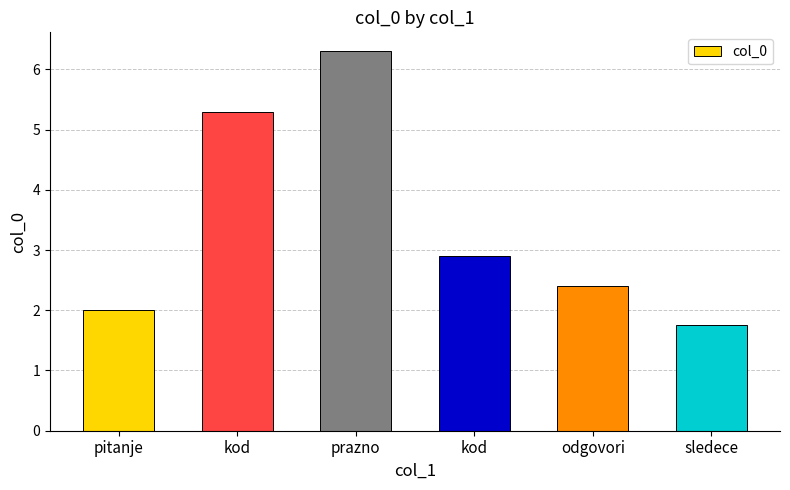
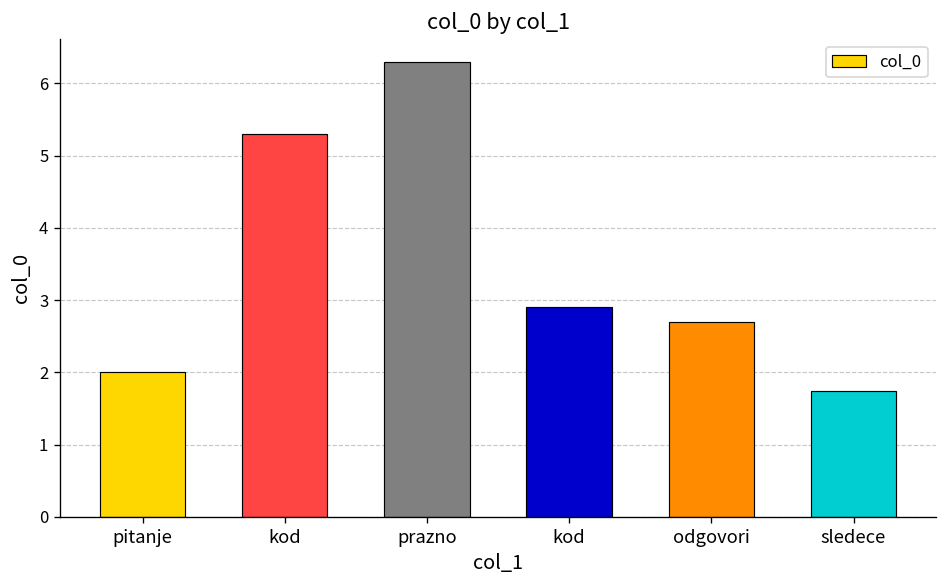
  {
    "pitanje": 2.0,
    "prazno": 6.3,
-   "odgovori": 2.4,
+   "odgovori": 2.7,
    "sledece": 1.7
  }
